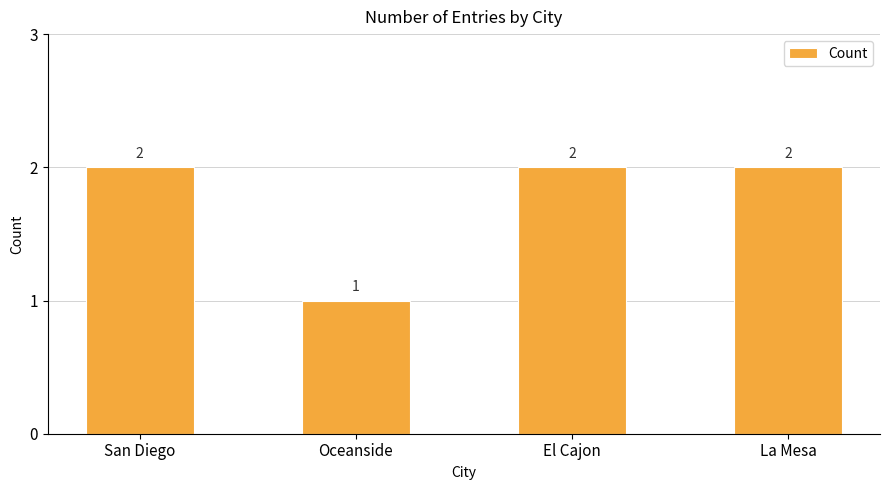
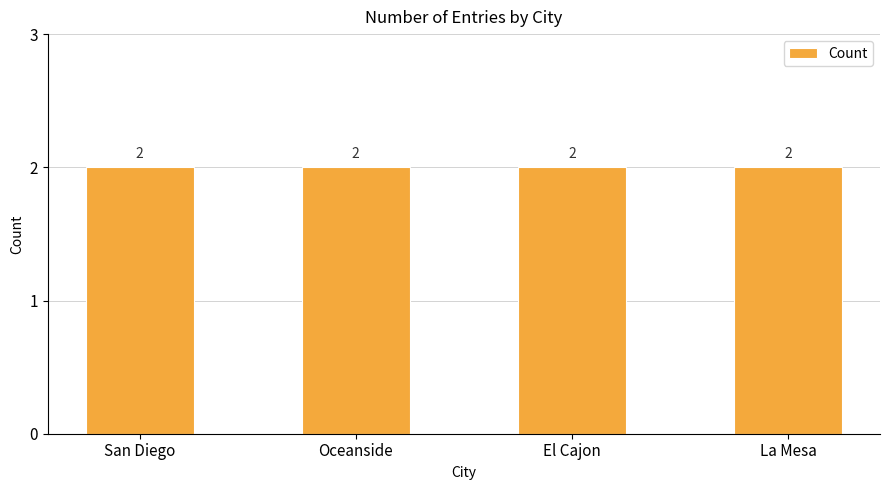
  {
    "San Diego": 2,
-   "Oceanside": 1,
+   "Oceanside": 2,
    "El Cajon": 2,
    "La Mesa": 2
  }
